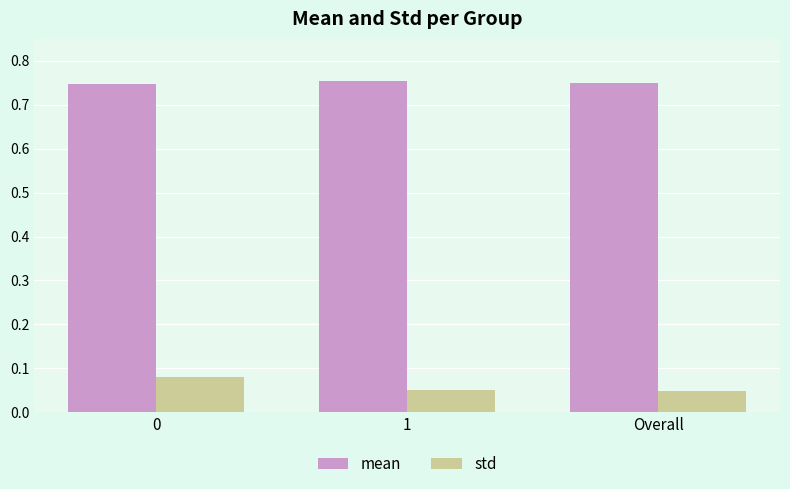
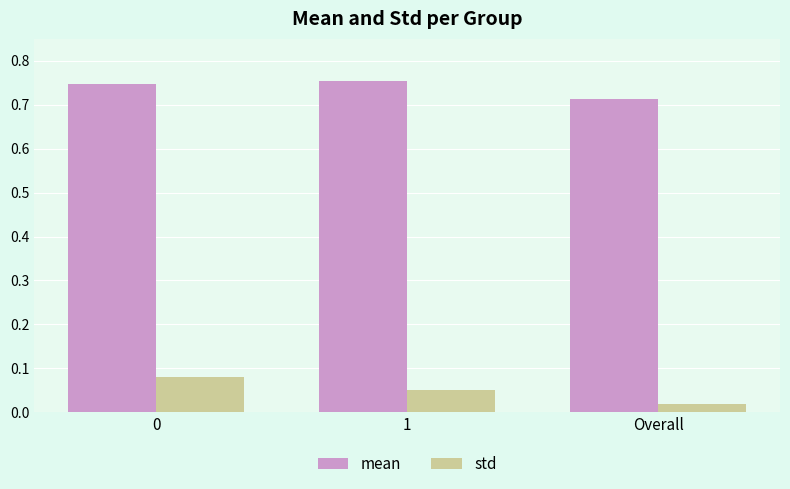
  {
    "mean": {
      "0": 0.75,
      "1": 0.75,
-     "Overall": 0.75
+     "Overall": 0.71
    },
    "std": {
      "0": 0.08,
      "1": 0.05,
-     "Overall": 0.05
+     "Overall": 0.02
    }
  }
